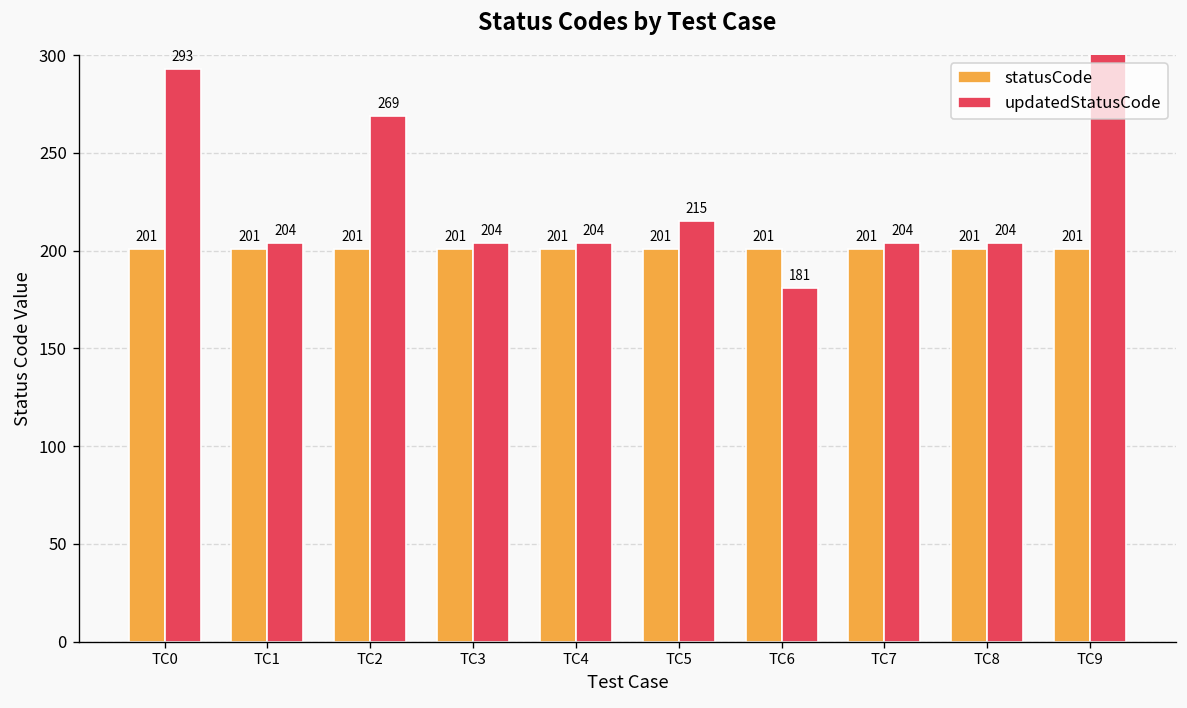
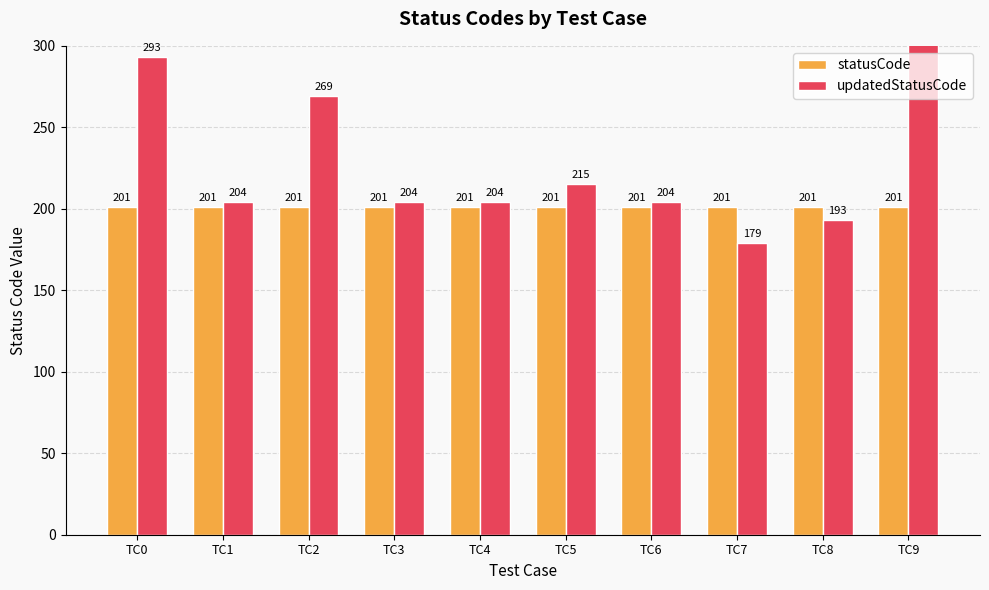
  {
    "statusCode": {
      "TC0": 201,
      "TC1": 201,
      "TC2": 201,
      "TC3": 201,
      "TC4": 201,
      "TC5": 201,
      "TC6": 201,
      "TC7": 201,
      "TC8": 201,
      "TC9": 201
    },
    "updatedStatusCode": {
      "TC0": 293,
      "TC1": 204,
      "TC2": 269,
      "TC3": 204,
      "TC4": 204,
      "TC5": 215,
-     "TC6": 181,
-     "TC7": 204,
-     "TC8": 204
+     "TC6": 204,
+     "TC7": 179,
+     "TC8": 193
    }
  }
